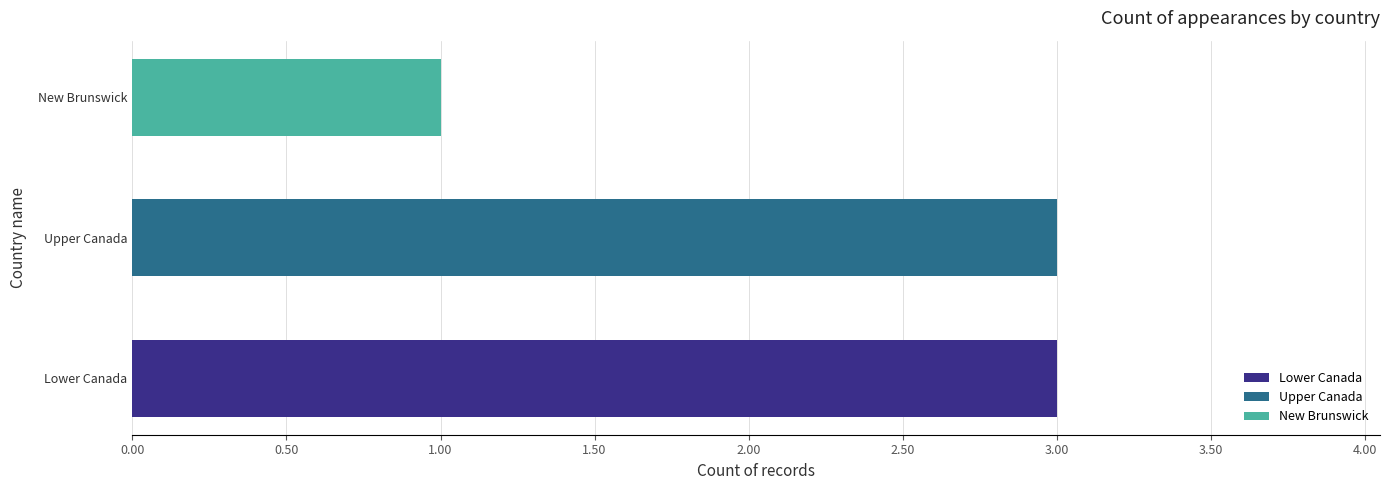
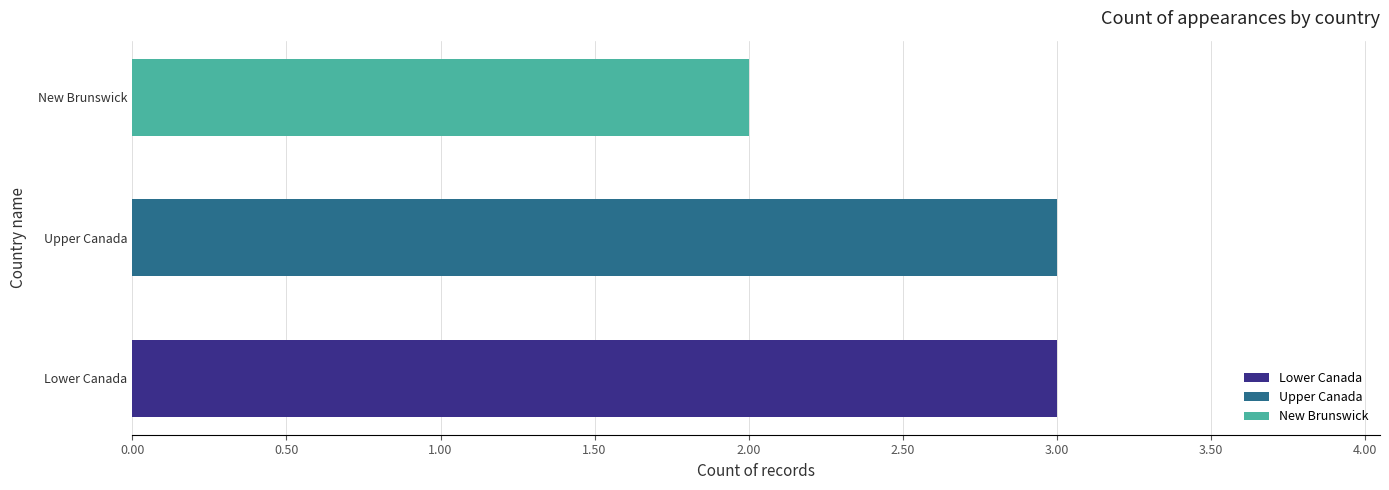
  {
-   "New Brunswick": 1,
+   "New Brunswick": 2,
    "Upper Canada": 3,
    "Lower Canada": 3
  }
